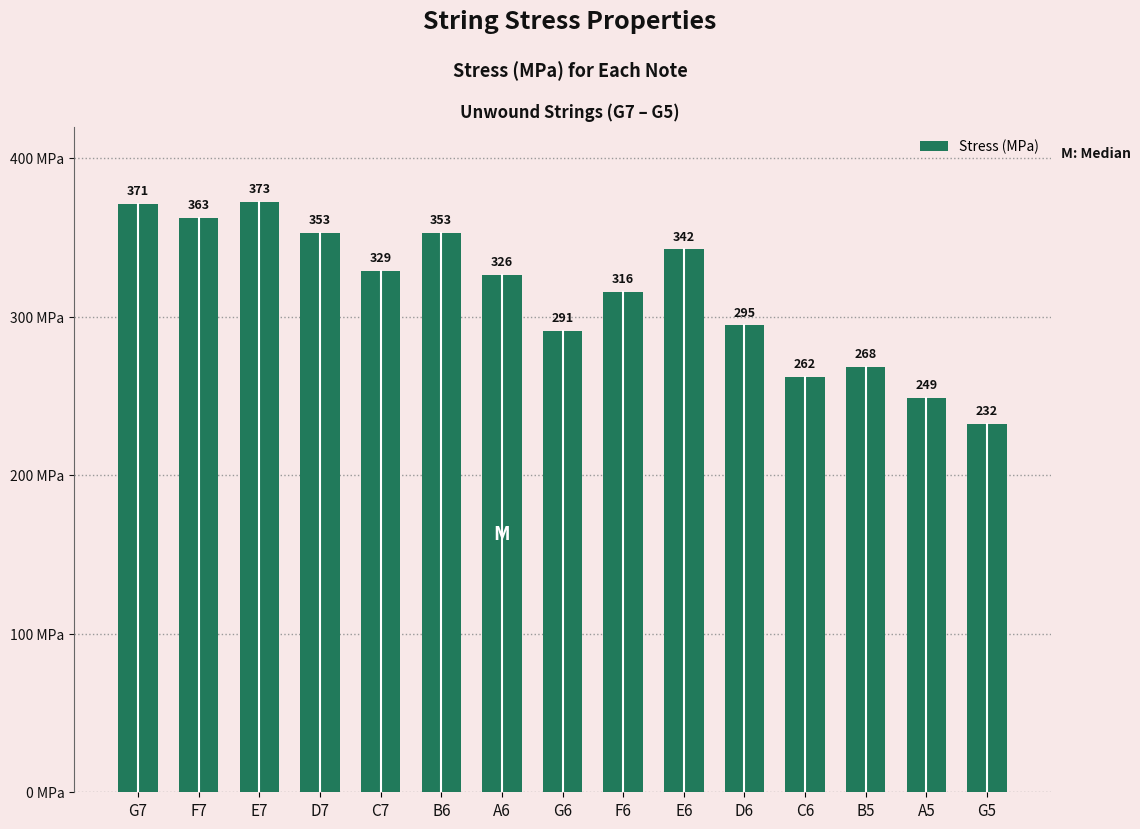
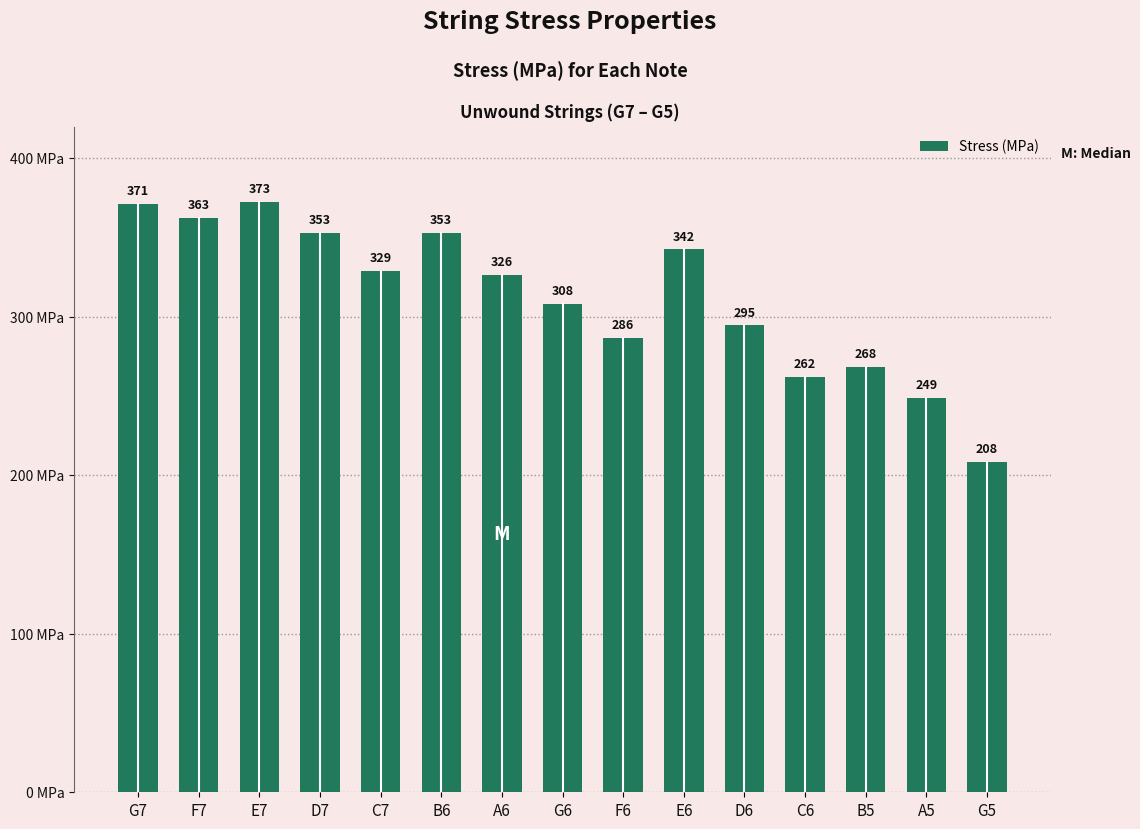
  {
    "Stress (MPa)": {
      "G7": 371,
      "F7": 363,
      "E7": 373,
      "D7": 353,
      "C7": 329,
      "B6": 353,
      "A6": 326,
-     "G6": 291,
-     "F6": 316,
+     "G6": 308,
+     "F6": 286,
      "E6": 342,
      "D6": 295,
      "C6": 262,
      "B5": 268,
      "A5": 249,
-     "G5": 232
+     "G5": 208
    }
  }
